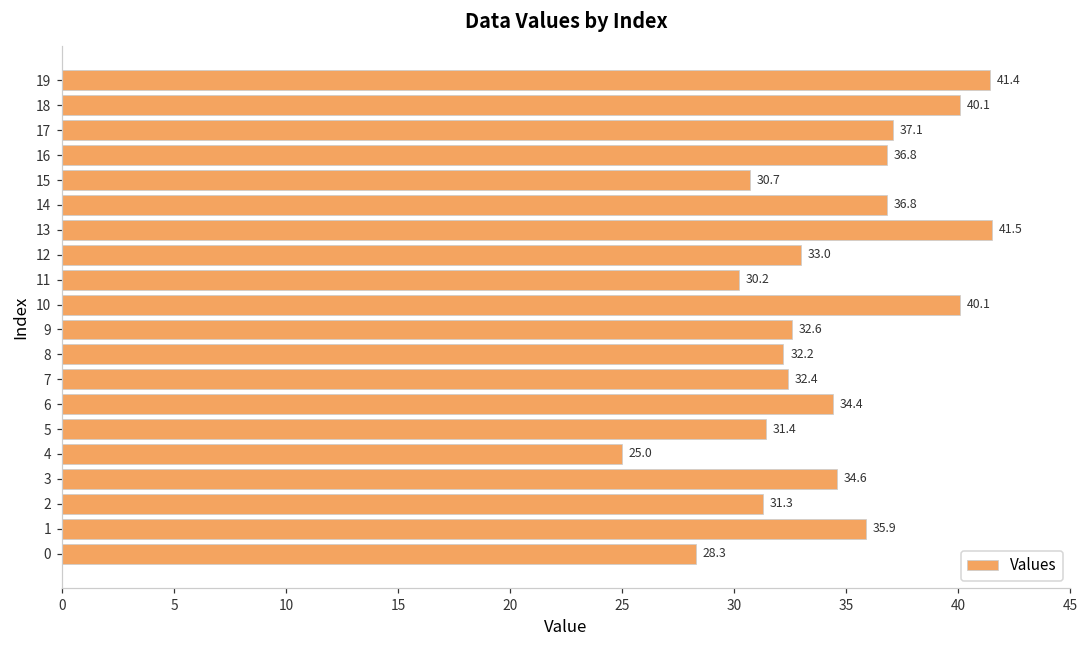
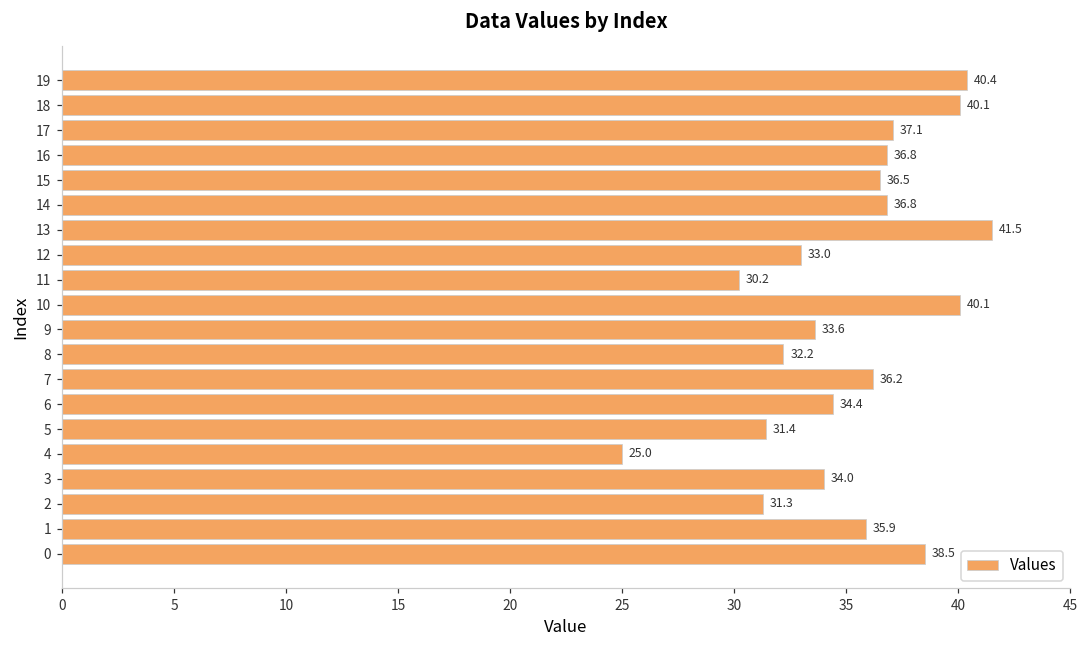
  {
-   "19": 41.4,
+   "19": 40.4,
    "18": 40.1,
    "17": 37.1,
    "16": 36.8,
-   "15": 30.7,
+   "15": 36.5,
    "14": 36.8,
    "13": 41.5,
    "12": 33.0,
    "11": 30.2,
    "10": 40.1,
-   "9": 32.6,
+   "9": 33.6,
    "8": 32.2,
-   "7": 32.4,
+   "7": 36.2,
    "6": 34.4,
    "5": 31.4,
    "4": 25.0,
-   "3": 34.6,
+   "3": 34.0,
    "2": 31.3,
    "1": 35.9,
-   "0": 28.3
+   "0": 38.5
  }
